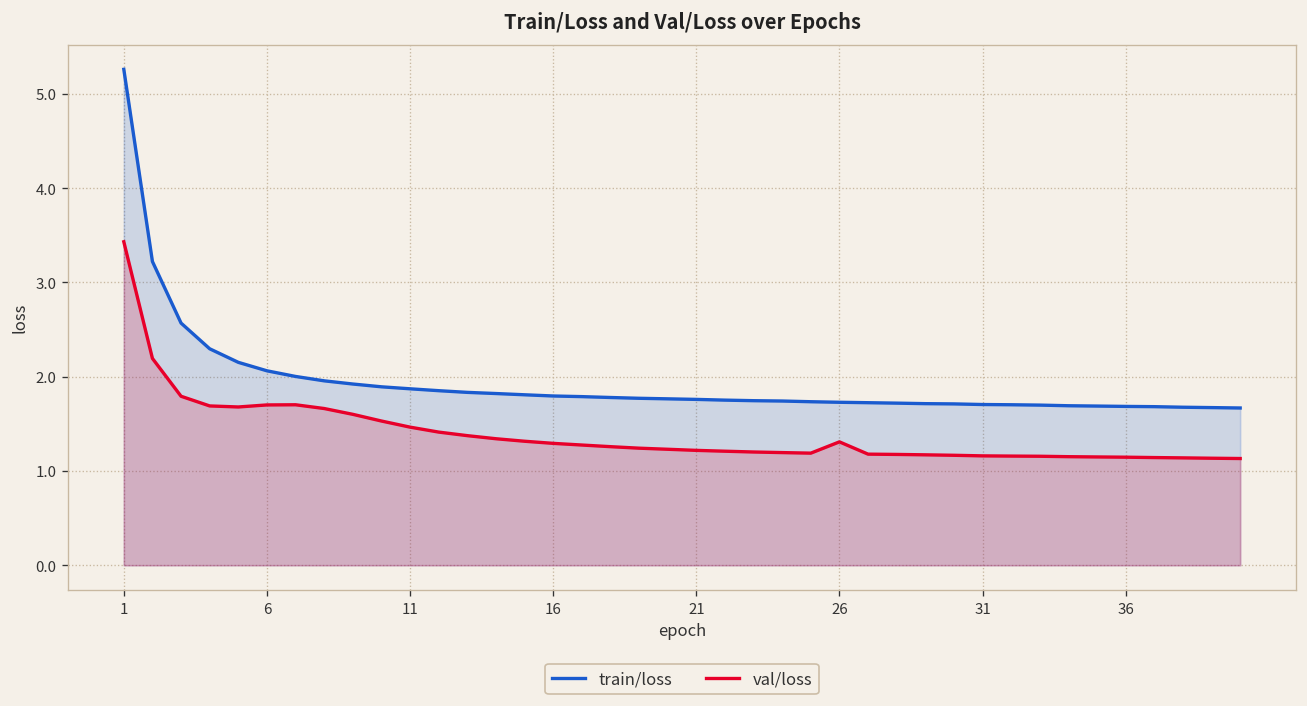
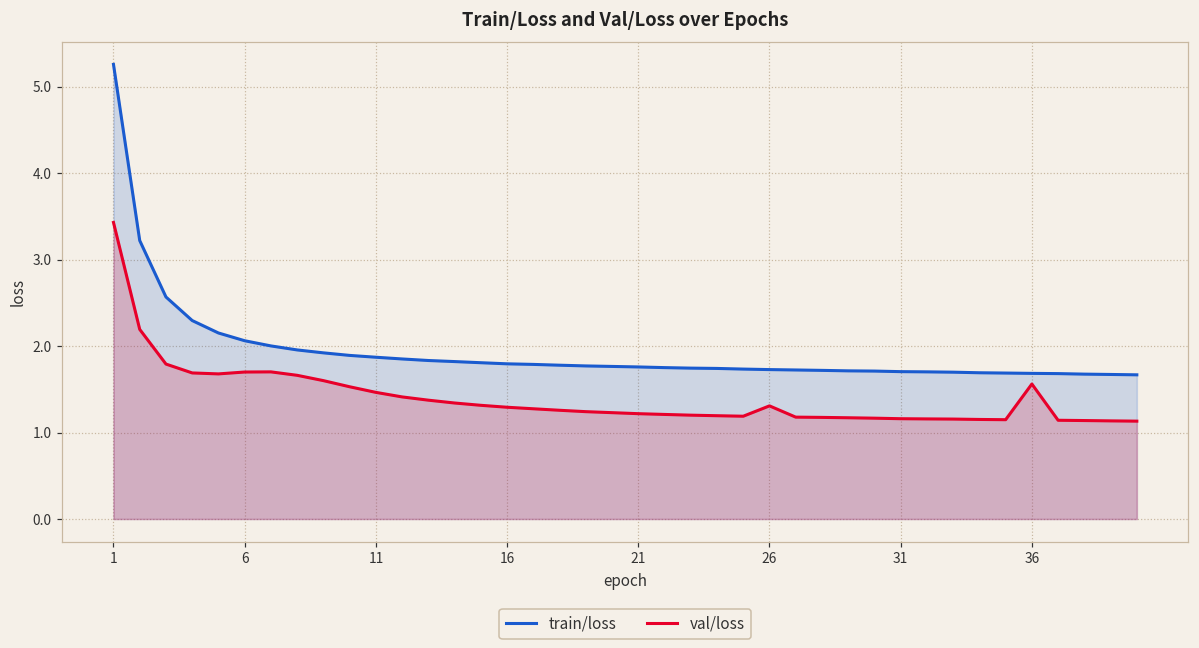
  {
    "train/loss": {
      "1": 5.3,
      "6": 2.1,
      "11": 1.9,
      "16": 1.8,
      "21": 1.8,
      "26": 1.7,
      "31": 1.7,
      "36": 1.7
    },
    "val/loss": {
      "1": 3.4,
      "6": 1.7,
      "11": 1.5,
      "16": 1.3,
      "21": 1.2,
      "26": 1.3,
      "31": 1.2,
-     "36": 1.1
+     "36": 1.6
    }
  }
